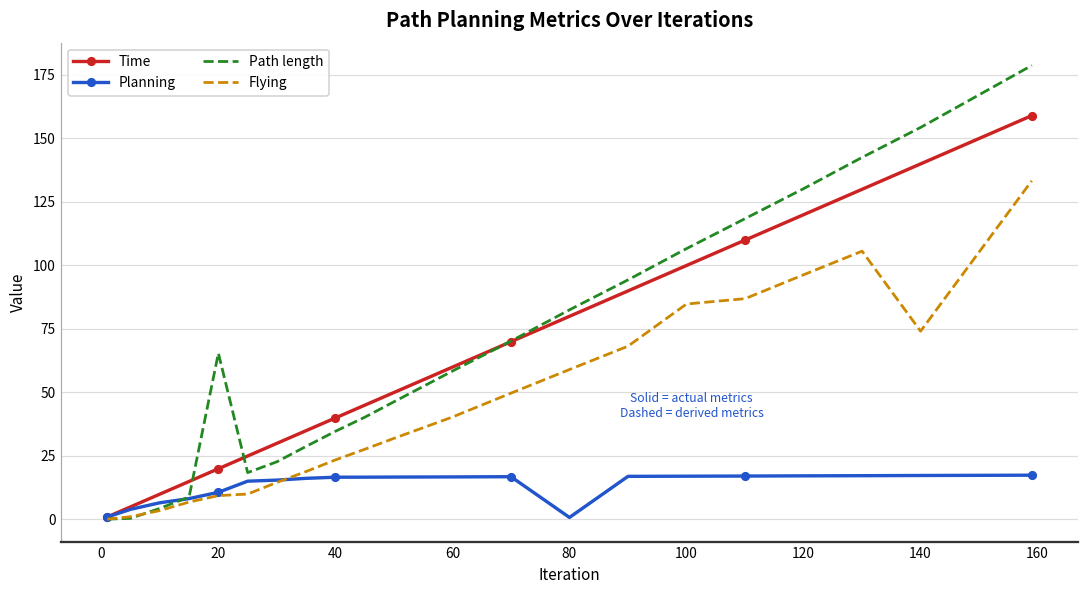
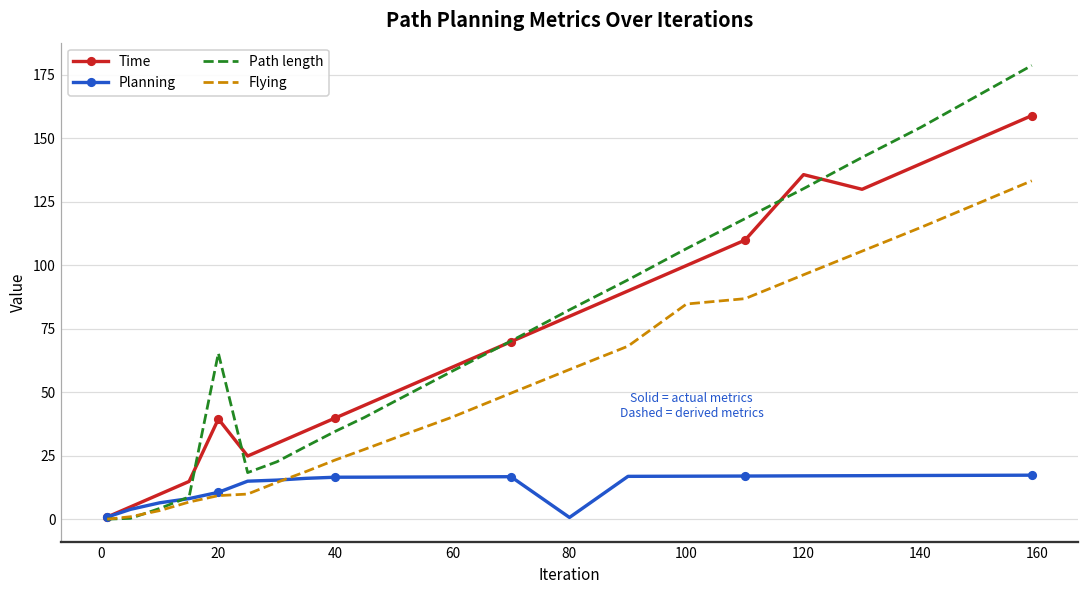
  {
    "Time": {
-     "20": 20,
+     "20": 39,
      "40": 40,
      "60": 60,
      "80": 80,
      "100": 100,
-     "120": 120,
+     "120": 136,
      "140": 140
    },
    "Planning": {
      "20": 11,
      "40": 17,
      "60": 17,
      "80": 1,
      "100": 17,
      "120": 17,
      "140": 17
    },
    "Path length": {
      "20": 65,
      "40": 35,
      "60": 58,
      "80": 82,
      "100": 107,
      "120": 130,
      "140": 154
    },
    "Flying": {
      "20": 9,
      "40": 23,
      "60": 40,
      "80": 59,
      "100": 85,
      "120": 96,
-     "140": 74
+     "140": 115
    }
  }
